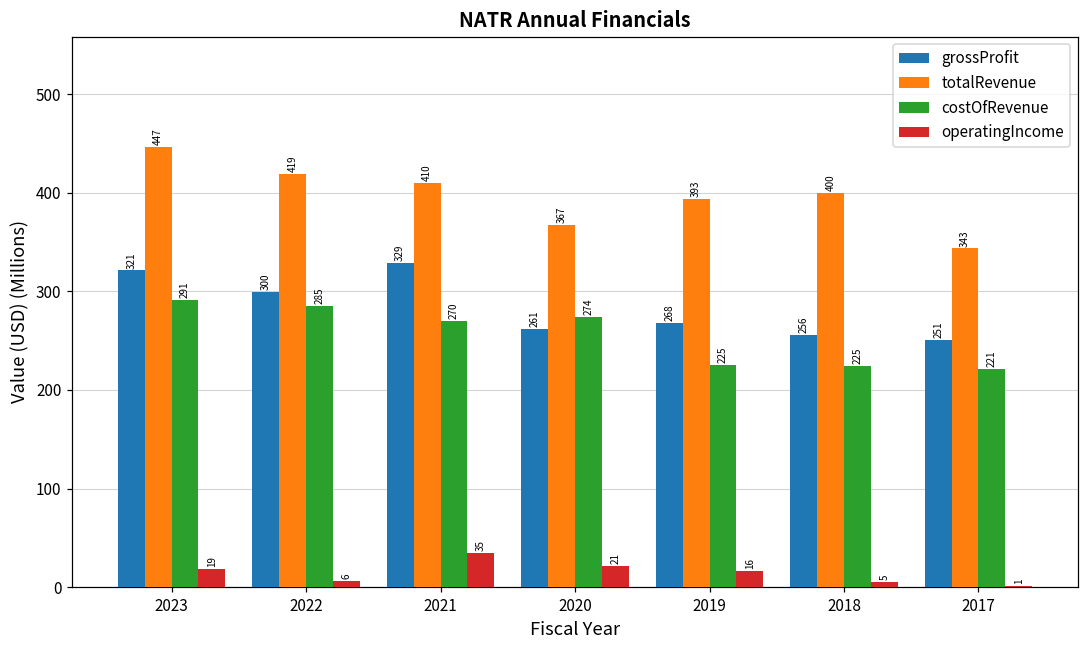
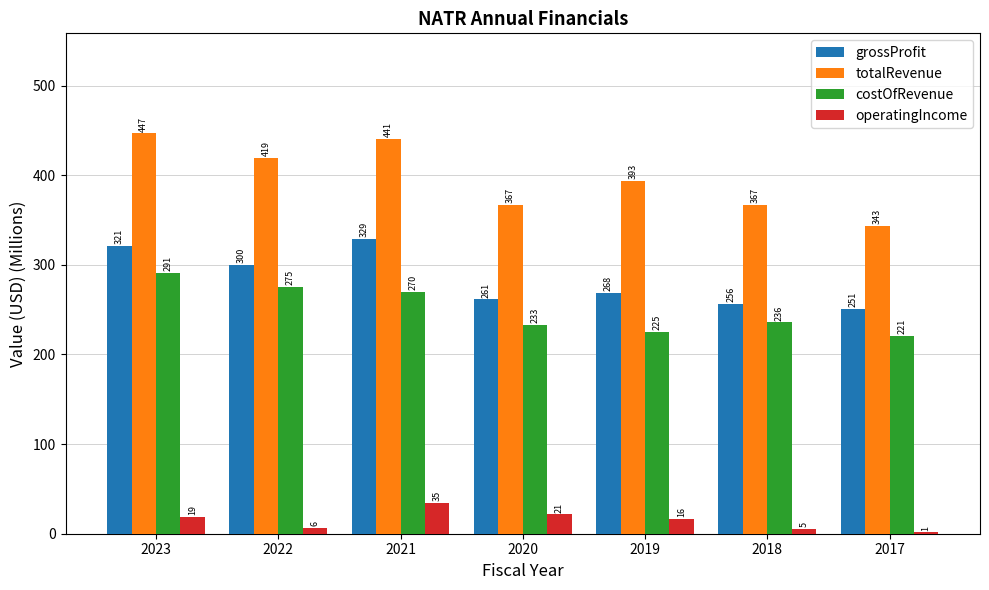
  {
    "grossProfit": {
      "2023": 321,
      "2022": 300,
      "2021": 329,
      "2020": 261,
      "2019": 268,
      "2018": 256,
      "2017": 251
    },
    "totalRevenue": {
      "2023": 447,
      "2022": 419,
-     "2021": 410,
+     "2021": 441,
      "2020": 367,
      "2019": 393,
-     "2018": 400,
+     "2018": 367,
      "2017": 343
    },
    "costOfRevenue": {
      "2023": 291,
-     "2022": 285,
+     "2022": 275,
      "2021": 270,
-     "2020": 274,
+     "2020": 233,
      "2019": 225,
-     "2018": 225,
+     "2018": 236,
      "2017": 221
    },
    "operatingIncome": {
      "2023": 19,
      "2022": 6,
      "2021": 35,
      "2020": 21,
      "2019": 16,
      "2018": 5,
      "2017": 1
    }
  }
